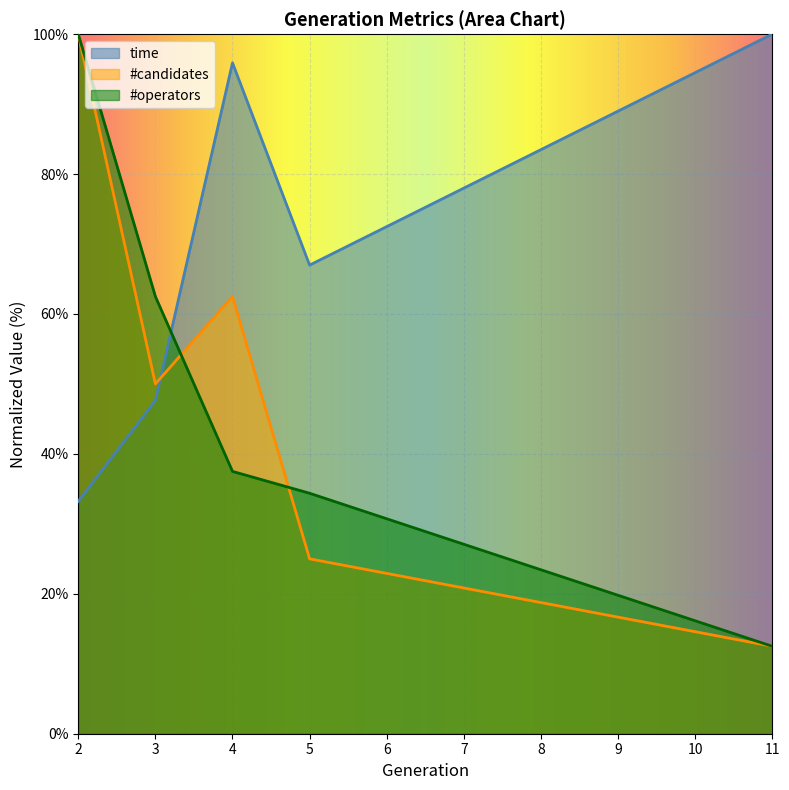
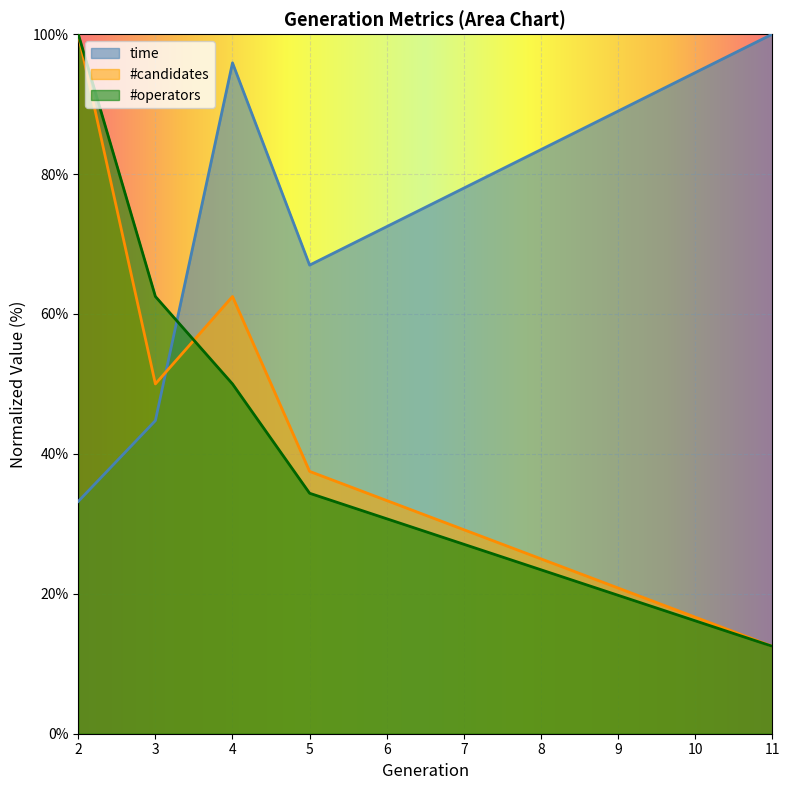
  {
    "time": {
      "2": "33%",
-     "3": "48%",
+     "3": "45%",
      "4": "96%",
      "5": "67%",
      "11": "100%"
    },
    "#candidates": {
      "3": "50%",
      "4": "63%",
-     "5": "25%"
+     "5": "38%"
    },
    "#operators": {
      "3": "63%",
-     "4": "38%",
+     "4": "50%",
      "5": "34%"
    }
  }
